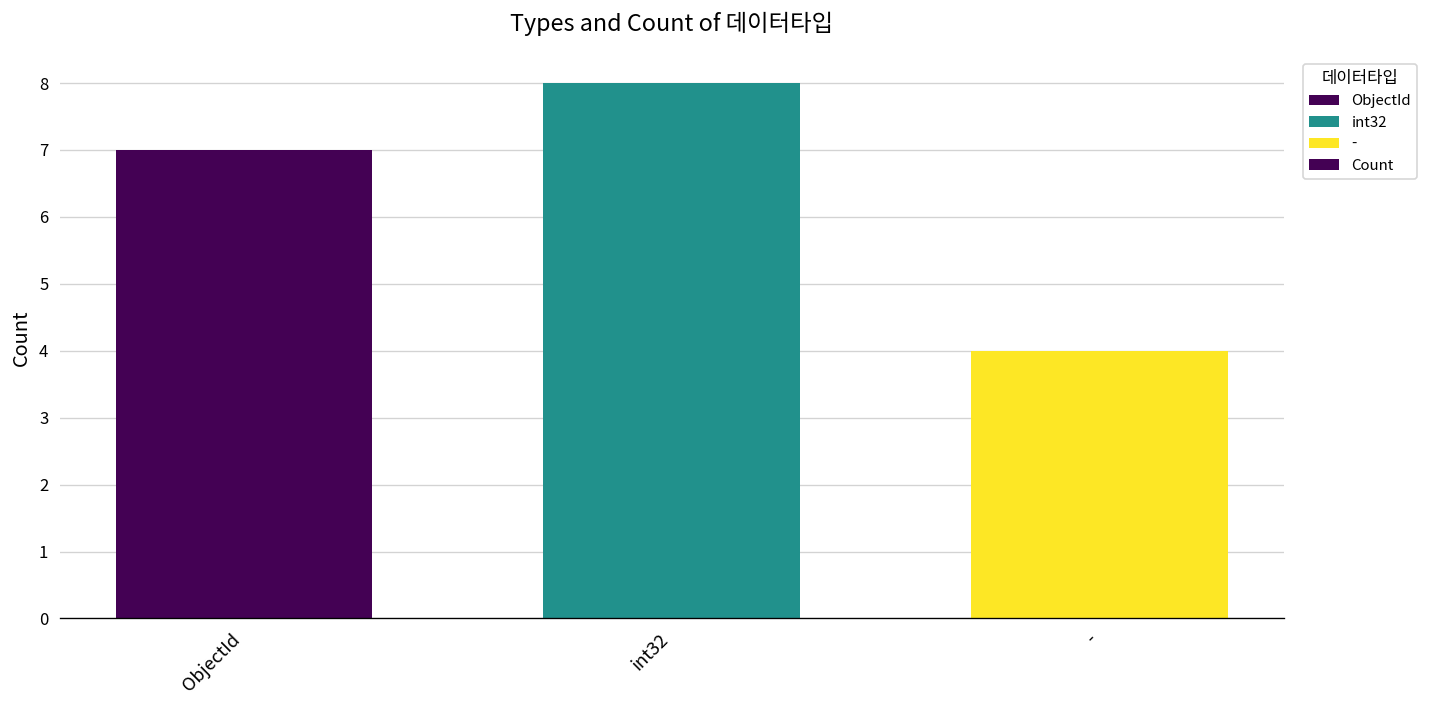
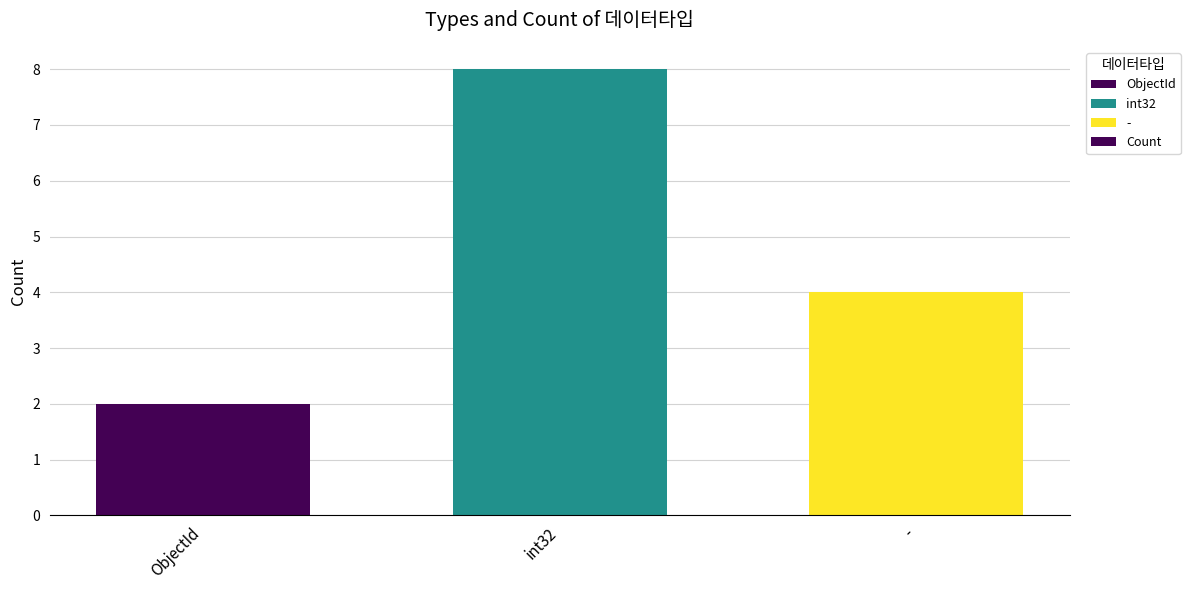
  {
-   "ObjectId": 7,
+   "ObjectId": 2,
    "int32": 8,
    "-": 4
  }
